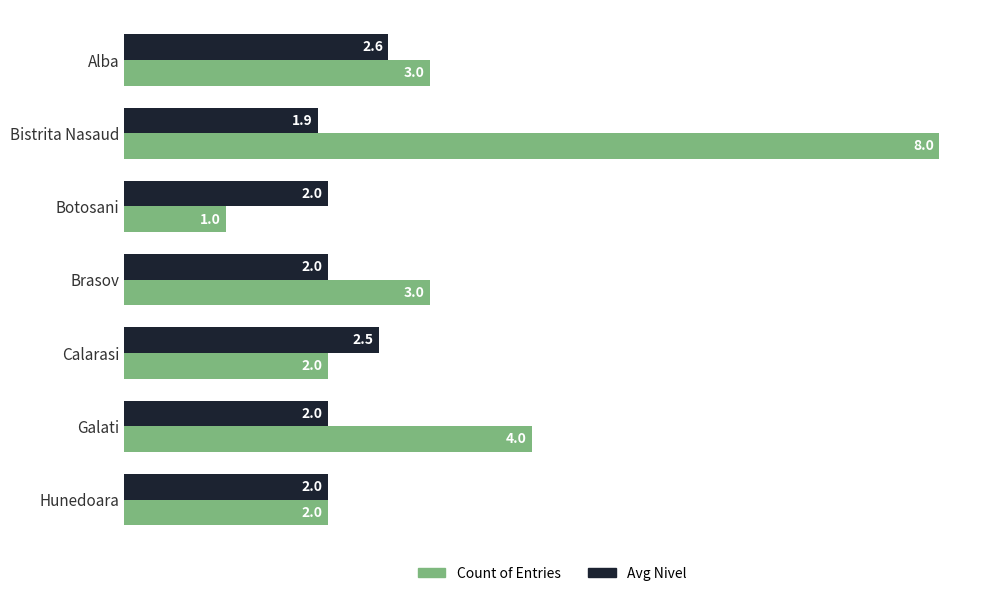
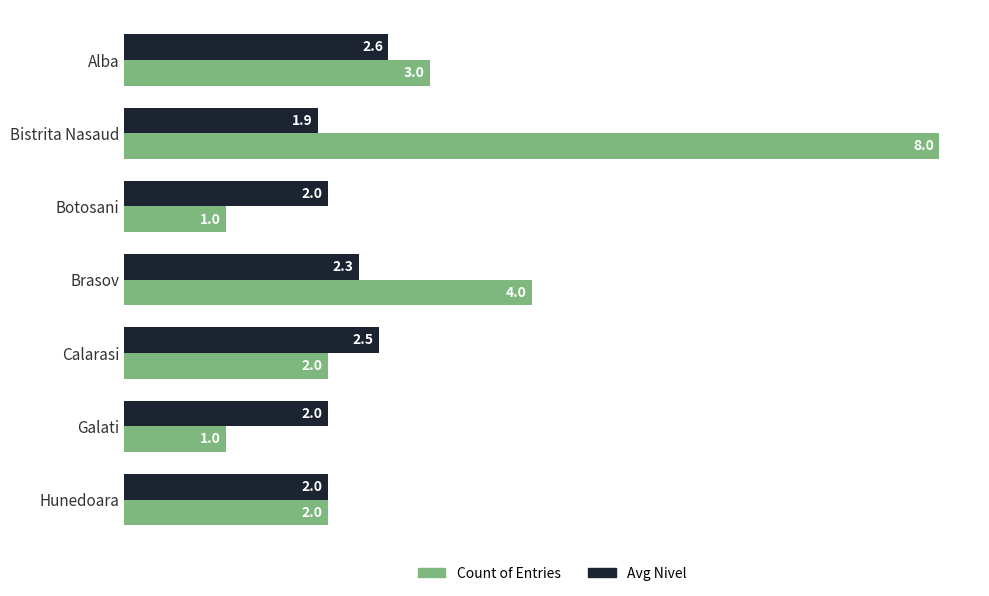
  {
    "Count of Entries": {
      "Alba": 3.0,
      "Bistrita Nasaud": 8.0,
      "Botosani": 1.0,
-     "Brasov": 3.0,
+     "Brasov": 4.0,
      "Calarasi": 2.0,
-     "Galati": 4.0,
+     "Galati": 1.0,
      "Hunedoara": 2.0
    },
    "Avg Nivel": {
      "Alba": 2.6,
      "Bistrita Nasaud": 1.9,
      "Botosani": 2.0,
-     "Brasov": 2.0,
+     "Brasov": 2.3,
      "Calarasi": 2.5,
      "Galati": 2.0,
      "Hunedoara": 2.0
    }
  }
